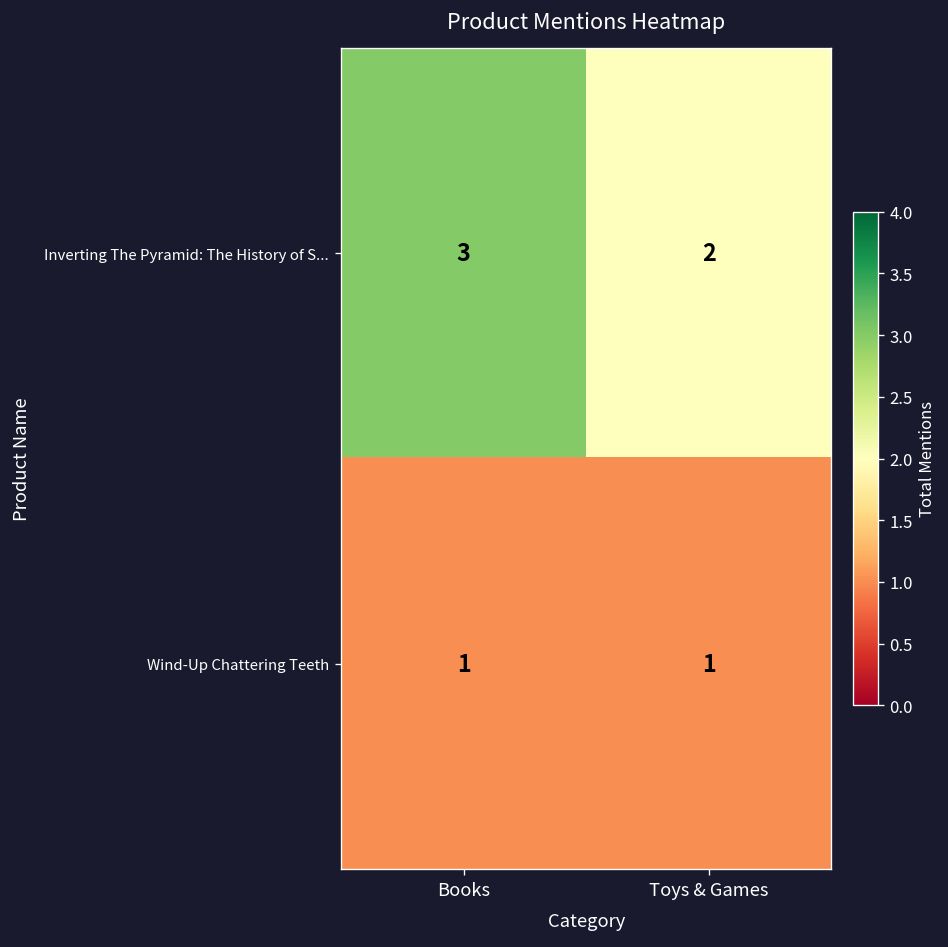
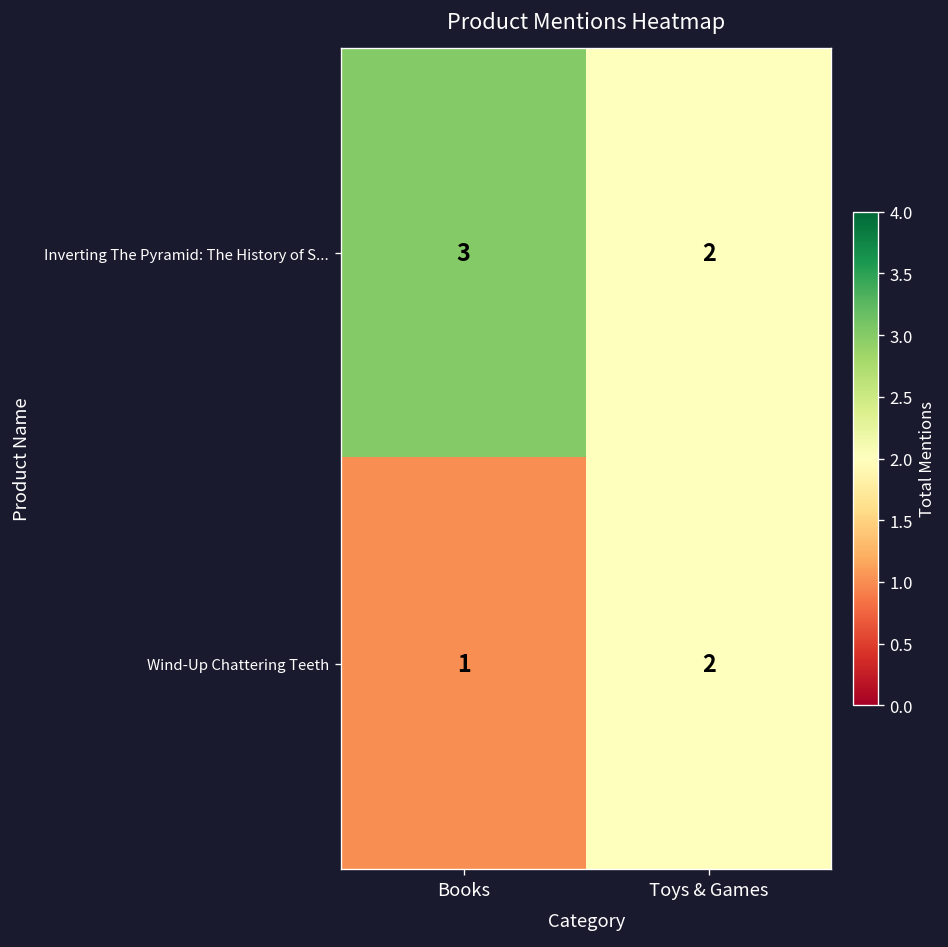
  {
    "Inverting The Pyramid: The History of S...": {
      "Books": 3,
      "Toys & Games": 2
    },
    "Wind-Up Chattering Teeth": {
      "Books": 1,
-     "Toys & Games": 1
+     "Toys & Games": 2
    }
  }
